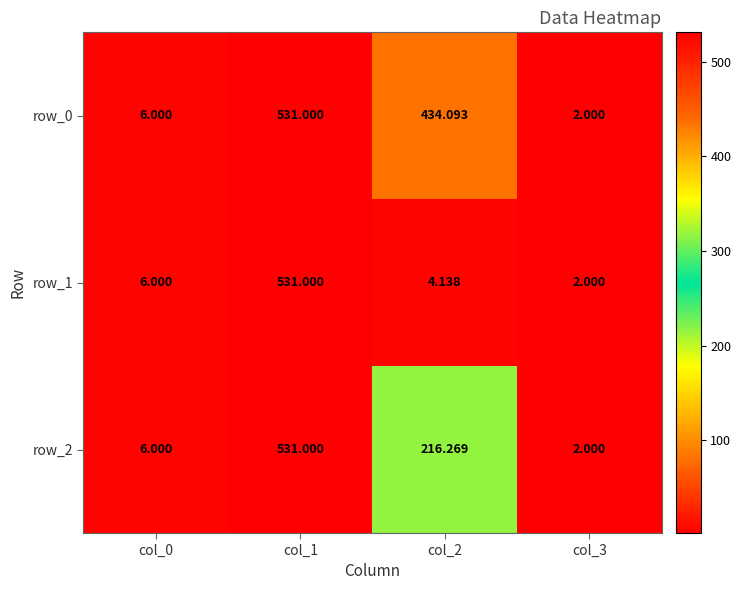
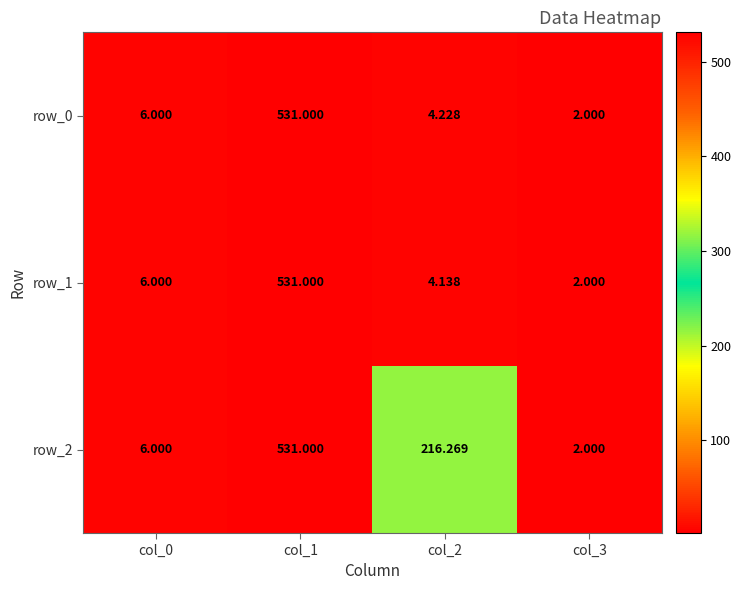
  {
    "row_0": {
      "col_0": 6.000,
      "col_1": 531.000,
-     "col_2": 434.093,
+     "col_2": 4.228,
      "col_3": 2.000
    },
    "row_1": {
      "col_0": 6.000,
      "col_1": 531.000,
      "col_2": 4.138,
      "col_3": 2.000
    },
    "row_2": {
      "col_0": 6.000,
      "col_1": 531.000,
      "col_2": 216.269,
      "col_3": 2.000
    }
  }
